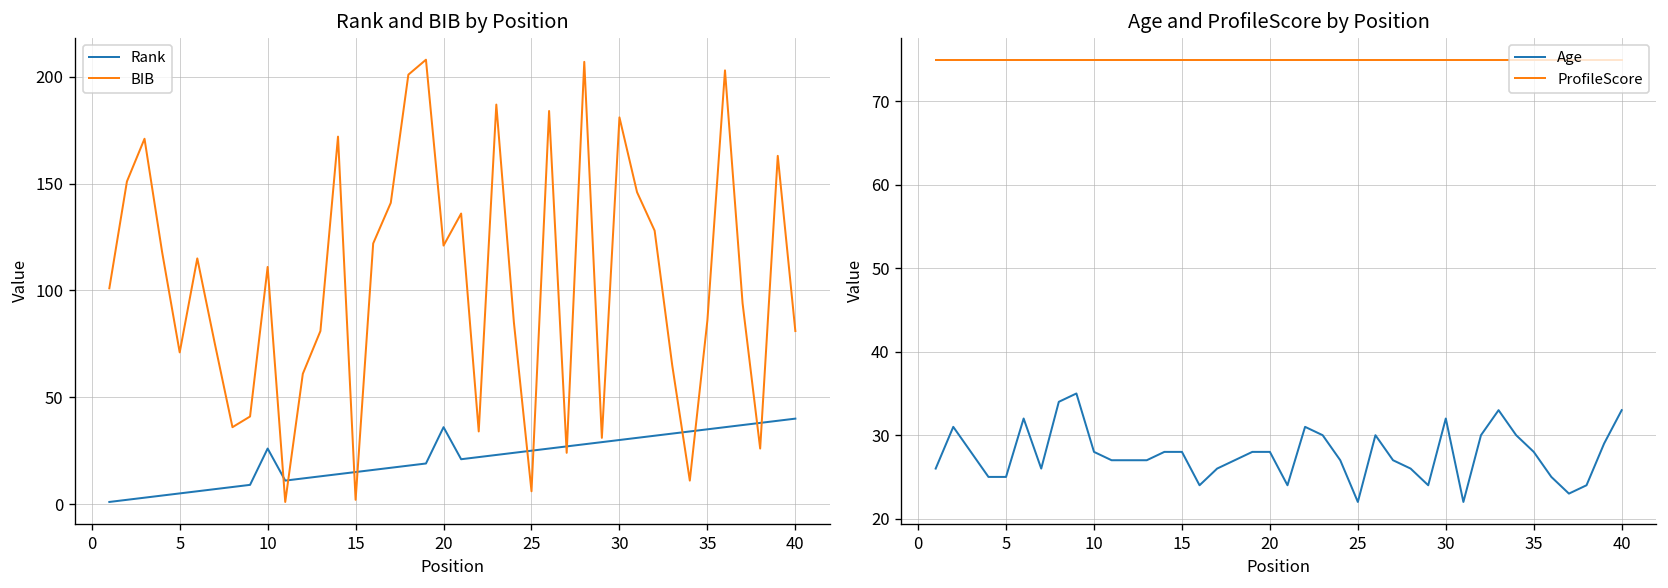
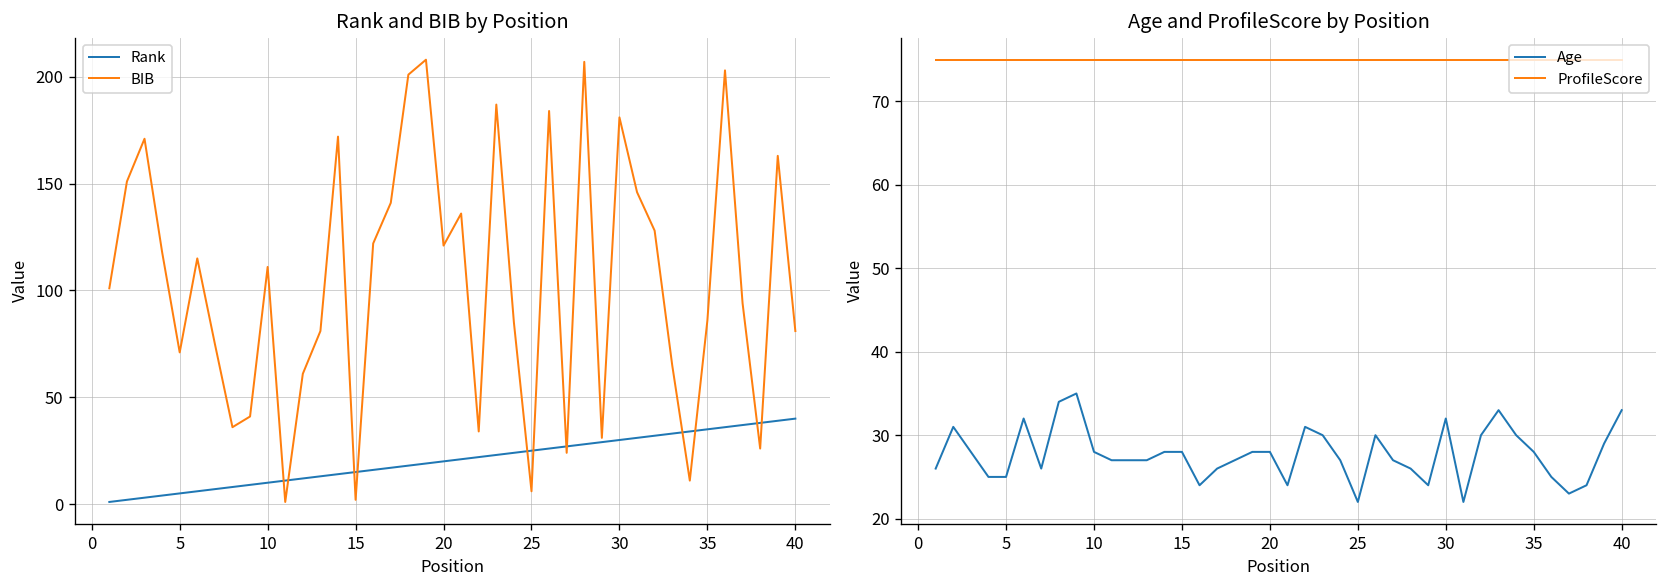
  {
    "Rank and BIB by Position": {
      "Rank": {
        "5": 5,
-       "10": 26,
+       "10": 10,
        "15": 15,
-       "20": 36,
+       "20": 20,
        "25": 25,
        "30": 30,
        "35": 35,
        "40": 40
      },
      "BIB": {
        "5": 71,
        "10": 111,
        "15": 2,
        "20": 121,
        "25": 6,
        "30": 181,
        "35": 86,
        "40": 81
      }
    },
    "Age and ProfileScore by Position": {
      "Age": {
        "5": 25,
        "10": 28,
        "15": 28,
        "20": 28,
        "25": 22,
        "30": 32,
        "35": 28,
        "40": 33
      },
      "ProfileScore": {
        "5": 75,
        "10": 75,
        "15": 75,
        "20": 75,
        "25": 75,
        "30": 75
      }
    }
  }
